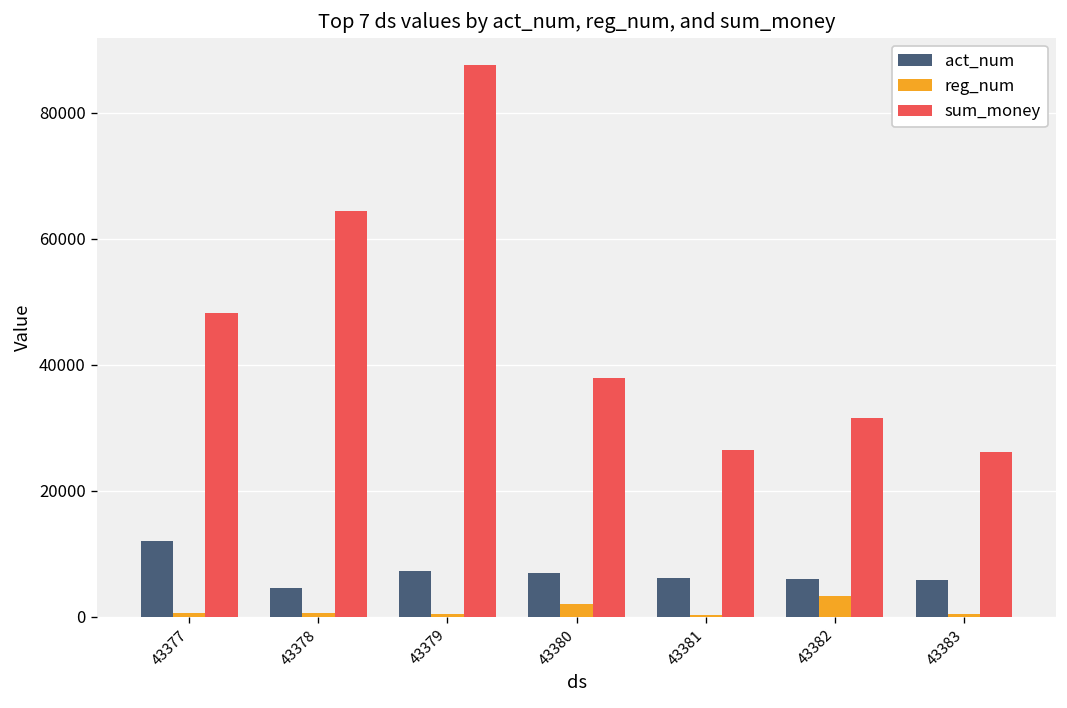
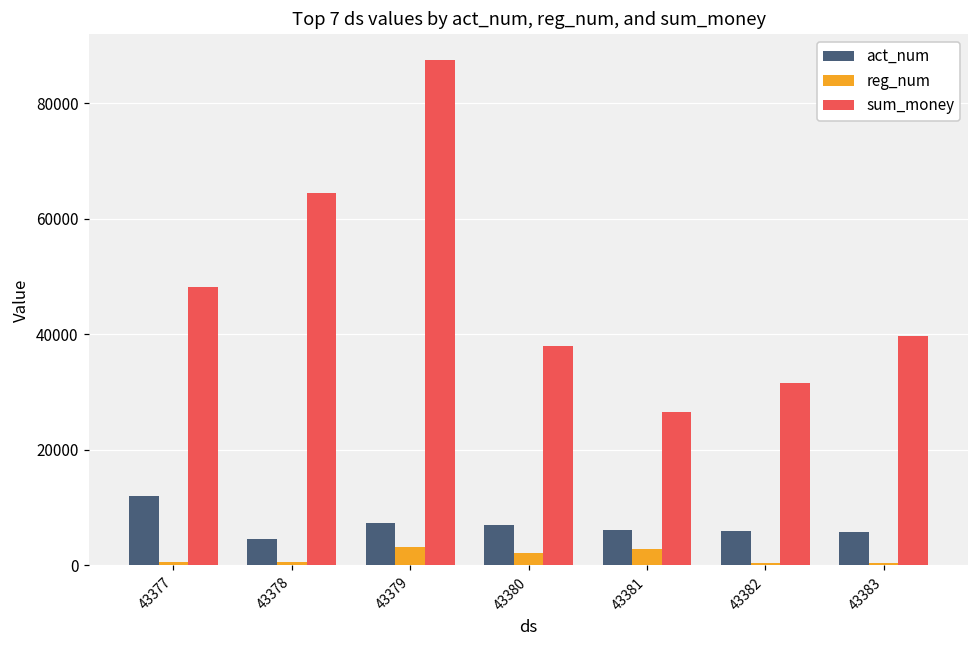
  {
    "act_num": {
      "43377": 12000,
      "43378": 5000,
      "43379": 7000,
      "43380": 7000,
      "43381": 6000,
      "43382": 6000,
      "43383": 6000
    },
    "reg_num": {
      "43377": 1000,
      "43378": 1000,
-     "43379": 0,
+     "43379": 3000,
      "43380": 2000,
-     "43381": 0,
-     "43382": 3000
+     "43381": 3000,
+     "43382": 0
    },
    "sum_money": {
      "43377": 48000,
      "43378": 64000,
      "43379": 88000,
      "43380": 38000,
      "43381": 26000,
      "43382": 32000,
-     "43383": 26000
+     "43383": 40000
    }
  }
